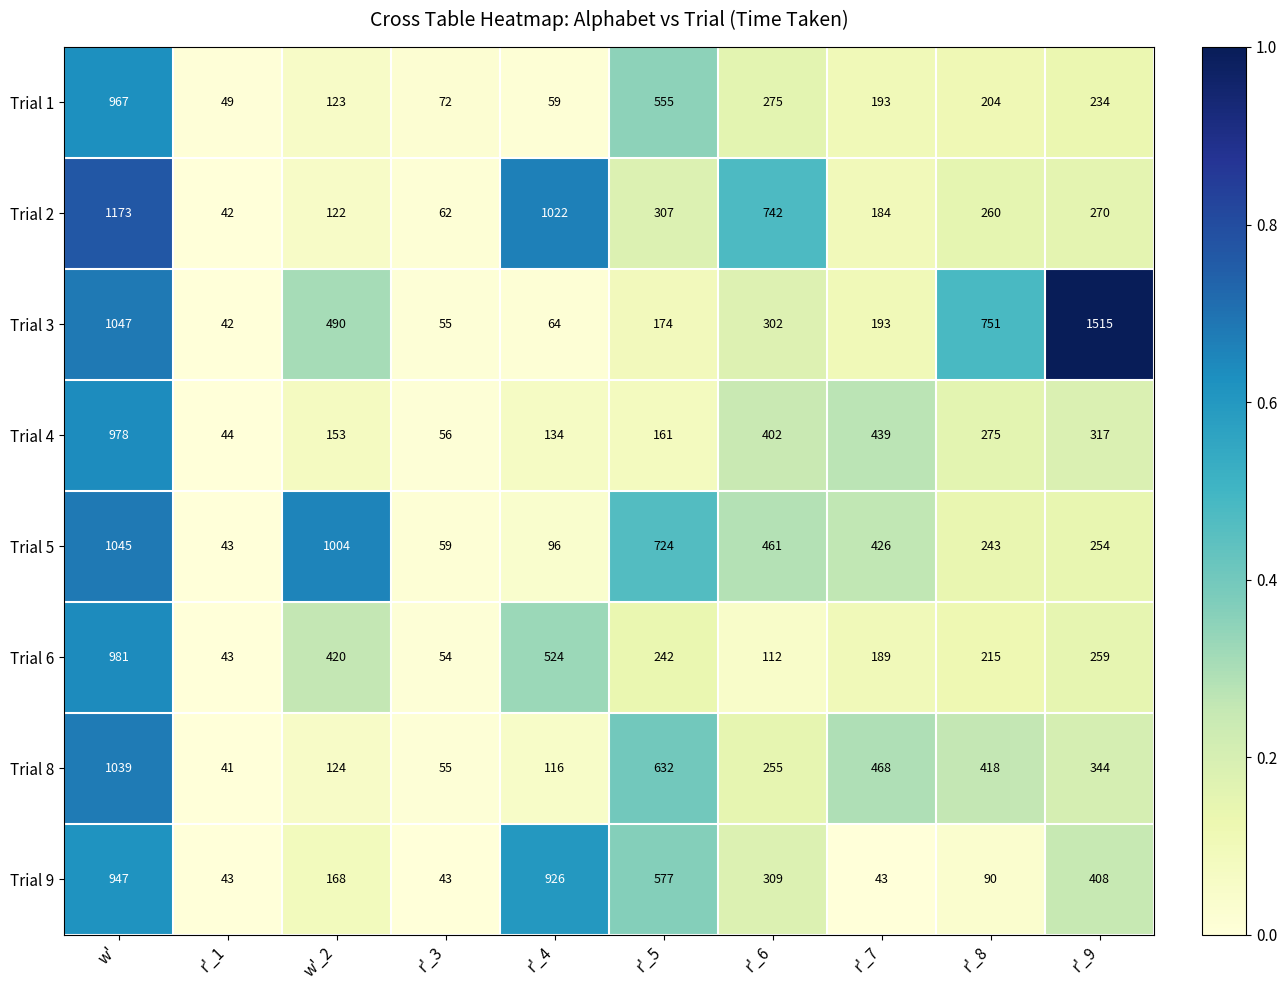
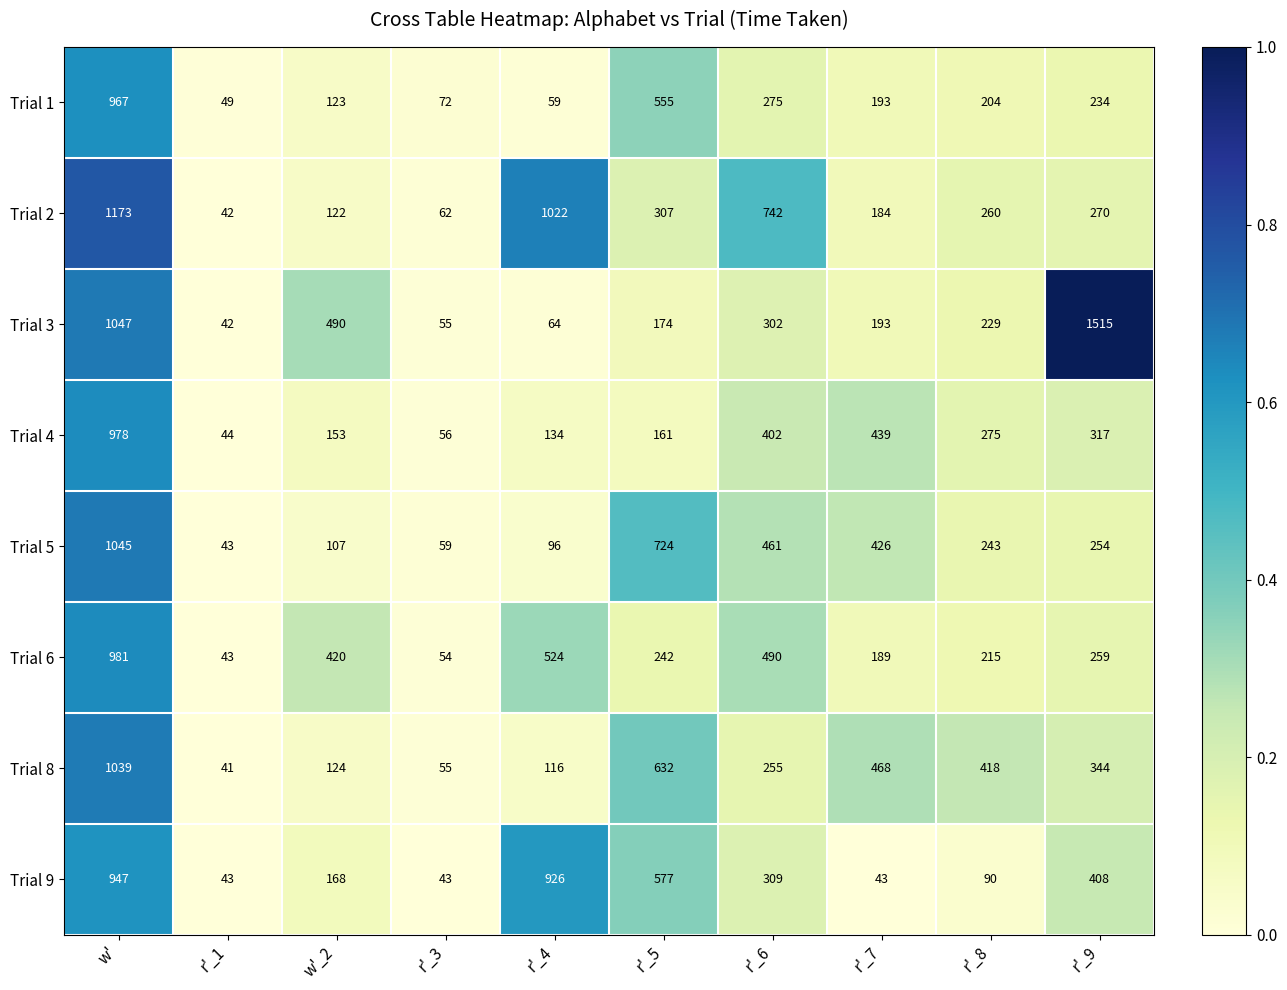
  {
    "Trial 1": {
      "w'": 967,
      "r'_1": 49,
      "w'_2": 123,
      "r'_3": 72,
      "r'_4": 59,
      "r'_5": 555,
      "r'_6": 275,
      "r'_7": 193,
      "r'_8": 204,
      "r'_9": 234
    },
    "Trial 2": {
      "w'": 1173,
      "r'_1": 42,
      "w'_2": 122,
      "r'_3": 62,
      "r'_4": 1022,
      "r'_5": 307,
      "r'_6": 742,
      "r'_7": 184,
      "r'_8": 260,
      "r'_9": 270
    },
    "Trial 3": {
      "w'": 1047,
      "r'_1": 42,
      "w'_2": 490,
      "r'_3": 55,
      "r'_4": 64,
      "r'_5": 174,
      "r'_6": 302,
      "r'_7": 193,
-     "r'_8": 751,
+     "r'_8": 229,
      "r'_9": 1515
    },
    "Trial 4": {
      "w'": 978,
      "r'_1": 44,
      "w'_2": 153,
      "r'_3": 56,
      "r'_4": 134,
      "r'_5": 161,
      "r'_6": 402,
      "r'_7": 439,
      "r'_8": 275,
      "r'_9": 317
    },
    "Trial 5": {
      "w'": 1045,
      "r'_1": 43,
-     "w'_2": 1004,
+     "w'_2": 107,
      "r'_3": 59,
      "r'_4": 96,
      "r'_5": 724,
      "r'_6": 461,
      "r'_7": 426,
      "r'_8": 243,
      "r'_9": 254
    },
    "Trial 6": {
      "w'": 981,
      "r'_1": 43,
      "w'_2": 420,
      "r'_3": 54,
      "r'_4": 524,
      "r'_5": 242,
-     "r'_6": 112,
+     "r'_6": 490,
      "r'_7": 189,
      "r'_8": 215,
      "r'_9": 259
    },
    "Trial 8": {
      "w'": 1039,
      "r'_1": 41,
      "w'_2": 124,
      "r'_3": 55,
      "r'_4": 116,
      "r'_5": 632,
      "r'_6": 255,
      "r'_7": 468,
      "r'_8": 418,
      "r'_9": 344
    },
    "Trial 9": {
      "w'": 947,
      "r'_1": 43,
      "w'_2": 168,
      "r'_3": 43,
      "r'_4": 926,
      "r'_5": 577,
      "r'_6": 309,
      "r'_7": 43,
      "r'_8": 90,
      "r'_9": 408
    }
  }
